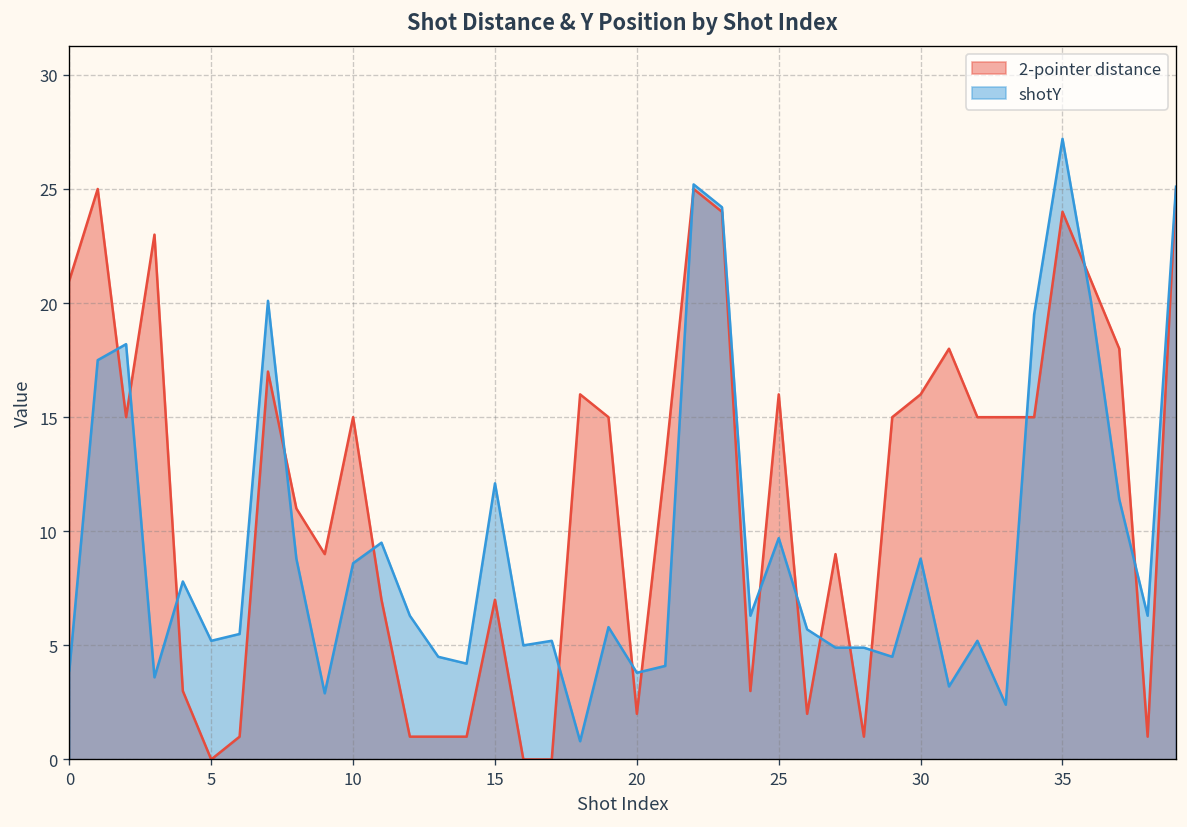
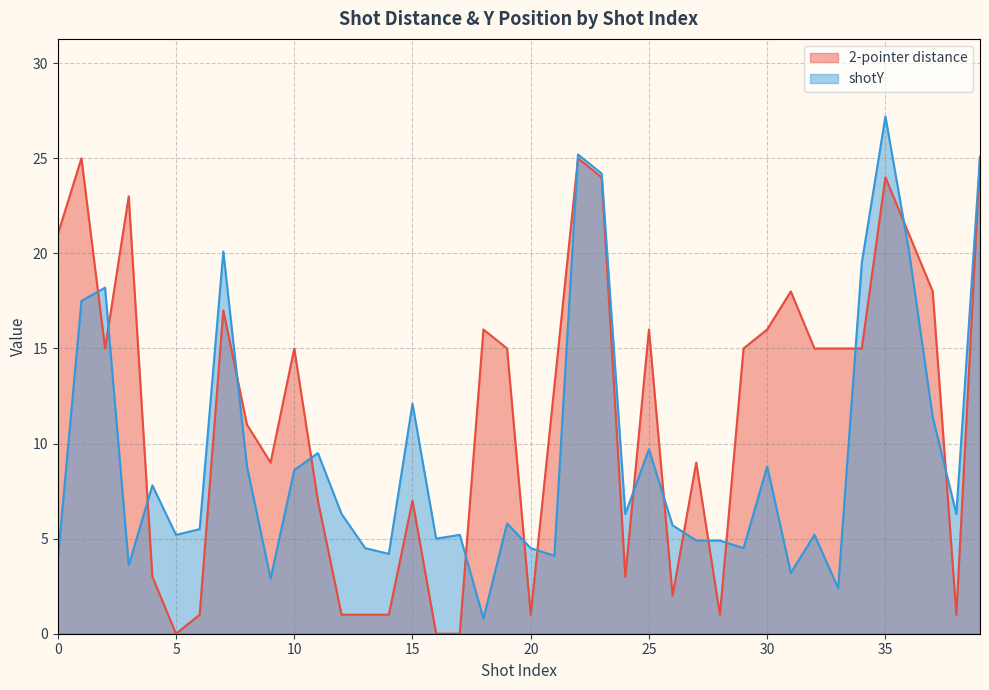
  {
    "2-pointer distance": {
      "0": 21,
      "5": 0,
      "10": 15,
      "15": 7,
-     "20": 2,
+     "20": 1,
      "25": 16,
      "30": 16,
      "35": 24
    },
    "shotY": {
      "0": 3.9,
      "5": 5.2,
      "10": 8.6,
      "15": 12.1,
-     "20": 3.8,
+     "20": 4.5,
      "25": 9.7,
      "30": 8.8,
      "35": 27.2
    }
  }
